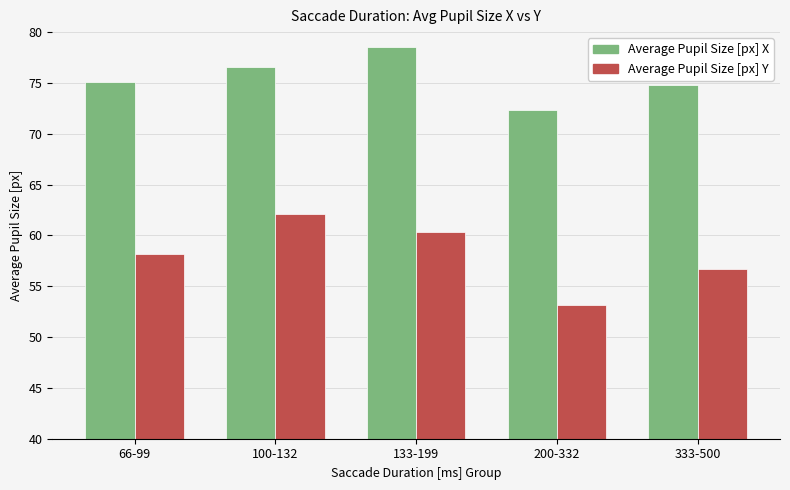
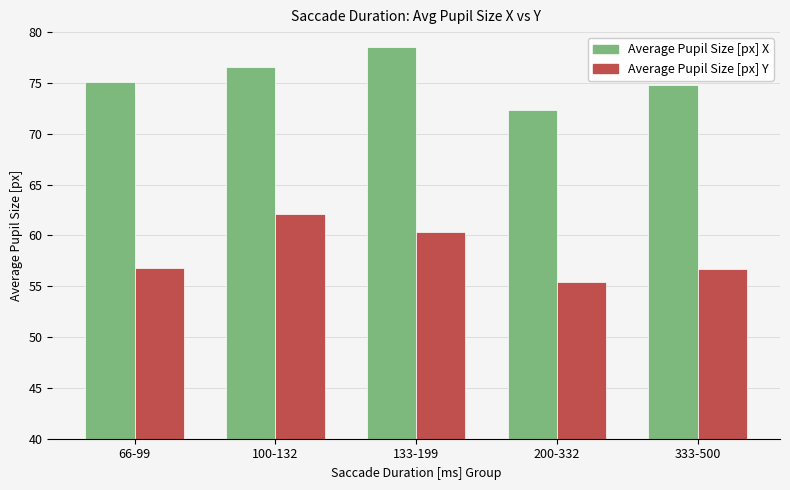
  {
    "Average Pupil Size [px] X": {
      "66-99": 75.1,
      "100-132": 76.6,
      "133-199": 78.5,
      "200-332": 72.3,
      "333-500": 74.8
    },
    "Average Pupil Size [px] Y": {
-     "66-99": 58.2,
+     "66-99": 56.8,
      "100-132": 62.1,
      "133-199": 60.3,
-     "200-332": 53.2,
+     "200-332": 55.4,
      "333-500": 56.7
    }
  }
